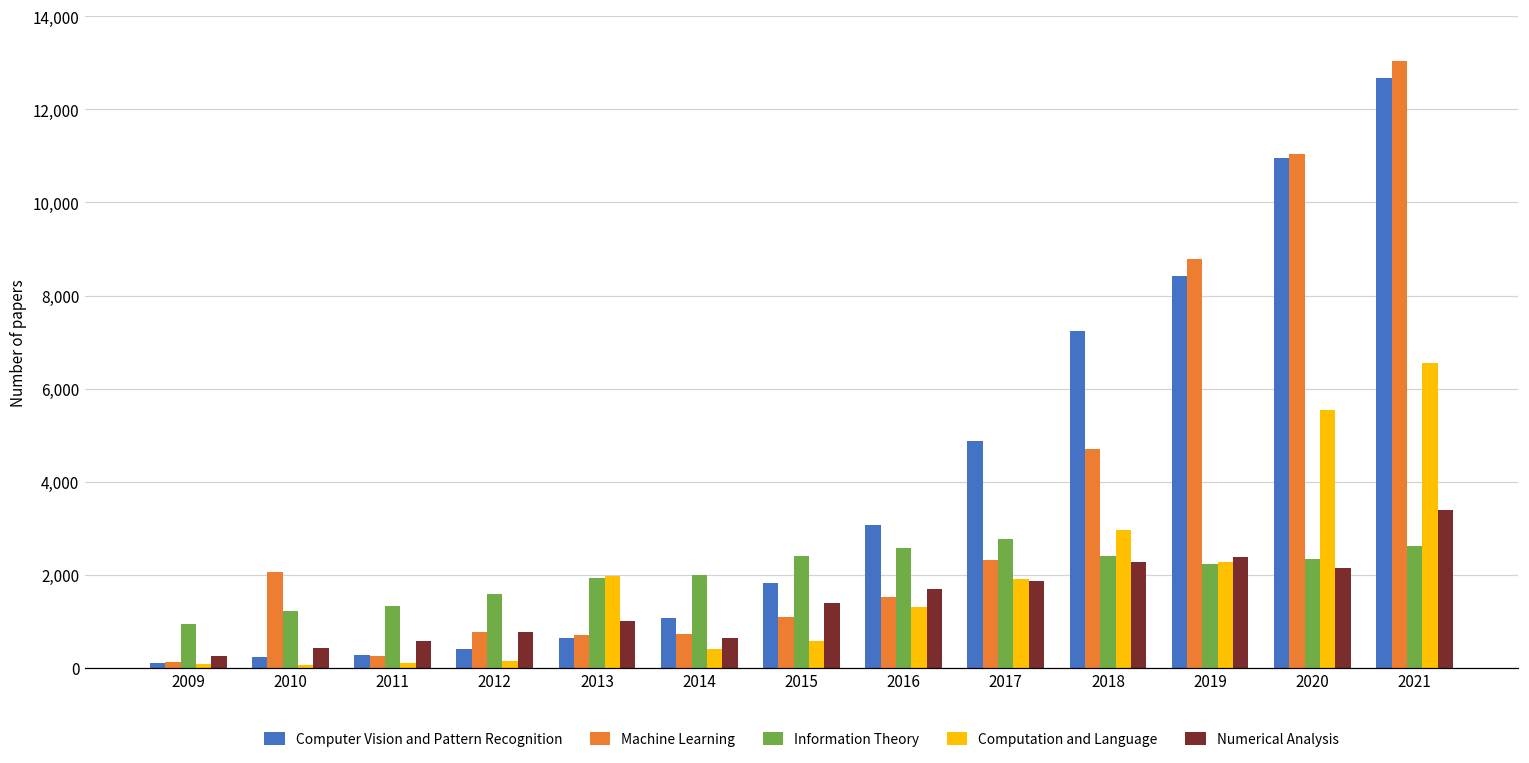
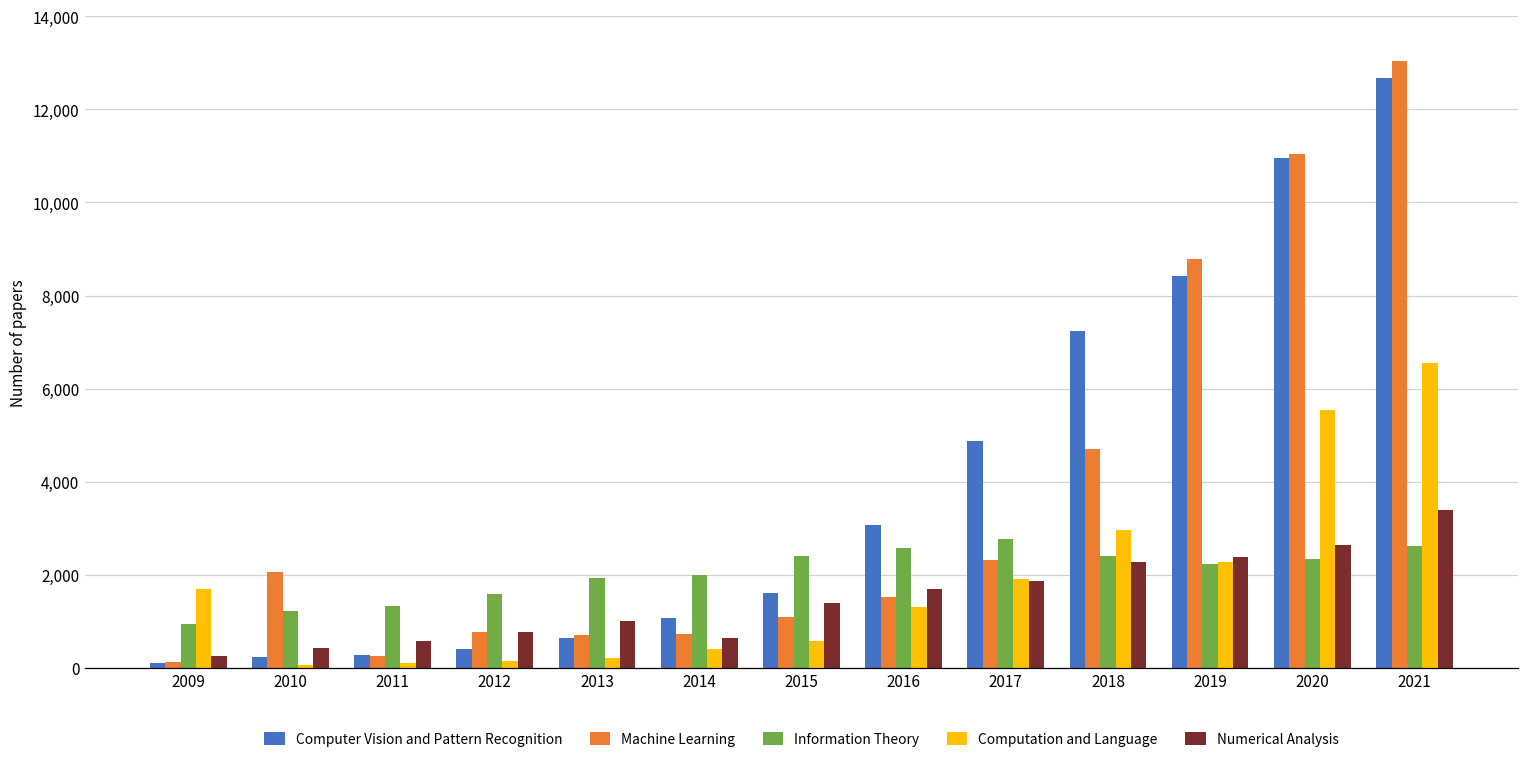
  {
    "Computer Vision and Pattern Recognition": {
      "2009": "100",
      "2010": "200",
      "2011": "300",
      "2012": "400",
      "2013": "600",
      "2014": "1,100",
-     "2015": "1,800",
+     "2015": "1,600",
      "2016": "3,100",
      "2017": "4,900",
      "2018": "7,200",
      "2019": "8,400",
      "2020": "11,000",
      "2021": "12,700"
    },
    "Machine Learning": {
      "2009": "100",
      "2010": "2,100",
      "2011": "200",
      "2012": "800",
      "2013": "700",
      "2014": "700",
      "2015": "1,100",
      "2016": "1,500",
      "2017": "2,300",
      "2018": "4,700",
      "2019": "8,800",
      "2020": "11,100",
      "2021": "13,000"
    },
    "Information Theory": {
      "2009": "900",
      "2010": "1,200",
      "2011": "1,300",
      "2012": "1,600",
      "2013": "1,900",
      "2014": "2,000",
      "2015": "2,400",
      "2016": "2,600",
      "2017": "2,800",
      "2018": "2,400",
      "2019": "2,200",
      "2020": "2,300",
      "2021": "2,600"
    },
    "Computation and Language": {
-     "2009": "100",
+     "2009": "1,700",
      "2010": "100",
      "2011": "100",
      "2012": "100",
-     "2013": "2,000",
+     "2013": "200",
      "2014": "400",
      "2015": "600",
      "2016": "1,300",
      "2017": "1,900",
      "2018": "3,000",
      "2019": "2,300",
      "2020": "5,500",
      "2021": "6,600"
    },
    "Numerical Analysis": {
      "2009": "300",
      "2010": "400",
      "2011": "600",
      "2012": "800",
      "2013": "1,000",
      "2014": "600",
      "2015": "1,400",
      "2016": "1,700",
      "2017": "1,900",
      "2018": "2,300",
      "2019": "2,400",
-     "2020": "2,100",
+     "2020": "2,600",
      "2021": "3,400"
    }
  }
